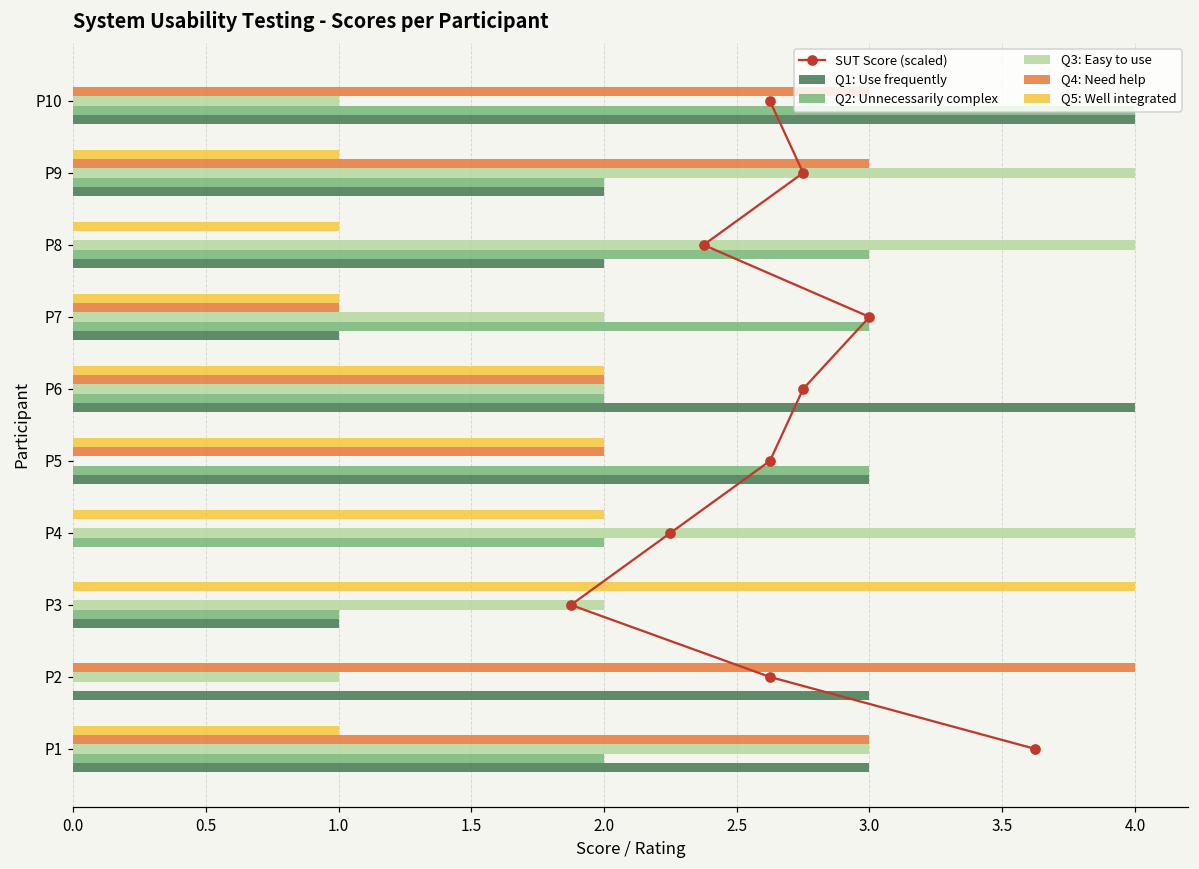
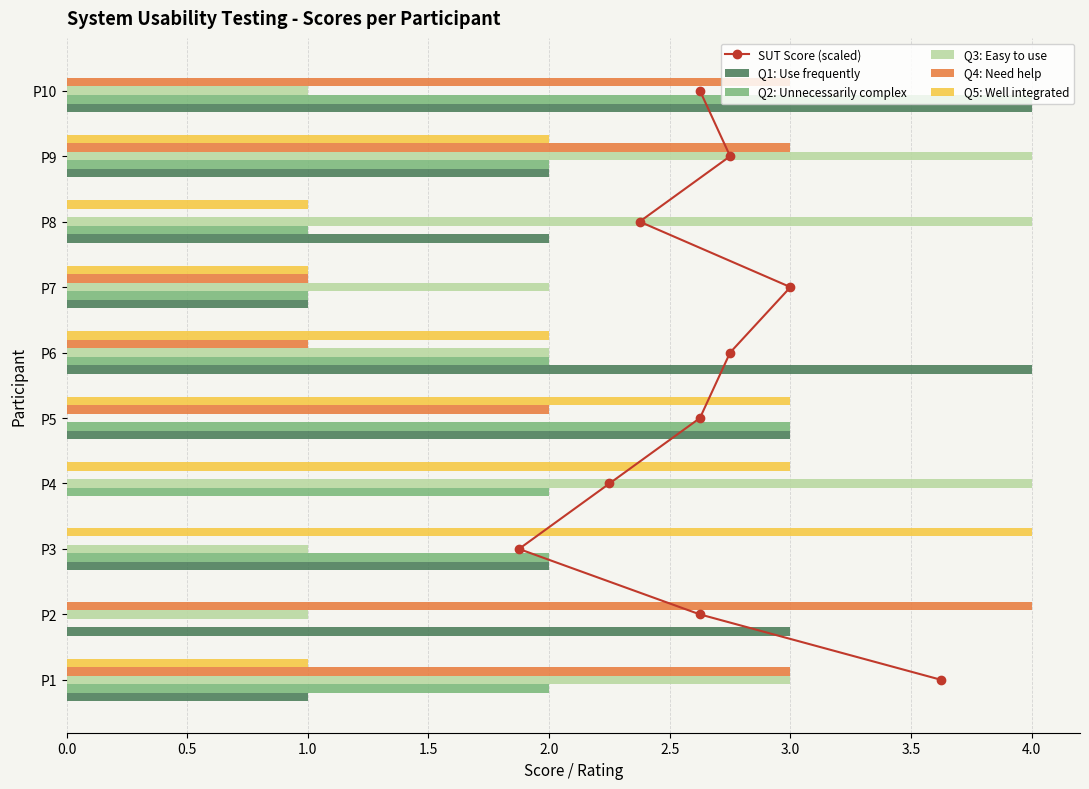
  {
    "Q1: Use frequently": {
      "P10": 4,
      "P9": 2,
      "P8": 2,
      "P7": 1,
      "P6": 4,
      "P5": 3,
      "P4": 0,
-     "P3": 1,
+     "P3": 2,
      "P2": 3,
-     "P1": 3
+     "P1": 1
    },
    "Q2: Unnecessarily complex": {
      "P9": 2,
-     "P8": 3,
-     "P7": 3,
+     "P8": 1,
+     "P7": 1,
      "P6": 2,
      "P5": 3,
      "P4": 2,
-     "P3": 1,
+     "P3": 2,
      "P2": 0,
      "P1": 2
    },
    "Q3: Easy to use": {
      "P10": 1,
      "P9": 4,
      "P8": 4,
      "P7": 2,
      "P6": 2,
      "P5": 0,
      "P4": 4,
-     "P3": 2,
+     "P3": 1,
      "P2": 1,
      "P1": 3
    },
    "Q4: Need help": {
      "P9": 3,
      "P8": 0,
      "P7": 1,
-     "P6": 2,
+     "P6": 1,
      "P5": 2,
      "P4": 0,
      "P3": 0,
      "P2": 4,
      "P1": 3
    },
    "Q5: Well integrated": {
      "P10": 0,
-     "P9": 1,
+     "P9": 2,
      "P8": 1,
      "P7": 1,
      "P6": 2,
-     "P5": 2,
-     "P4": 2,
+     "P5": 3,
+     "P4": 3,
      "P3": 4,
      "P2": 0,
      "P1": 1
    }
  }
